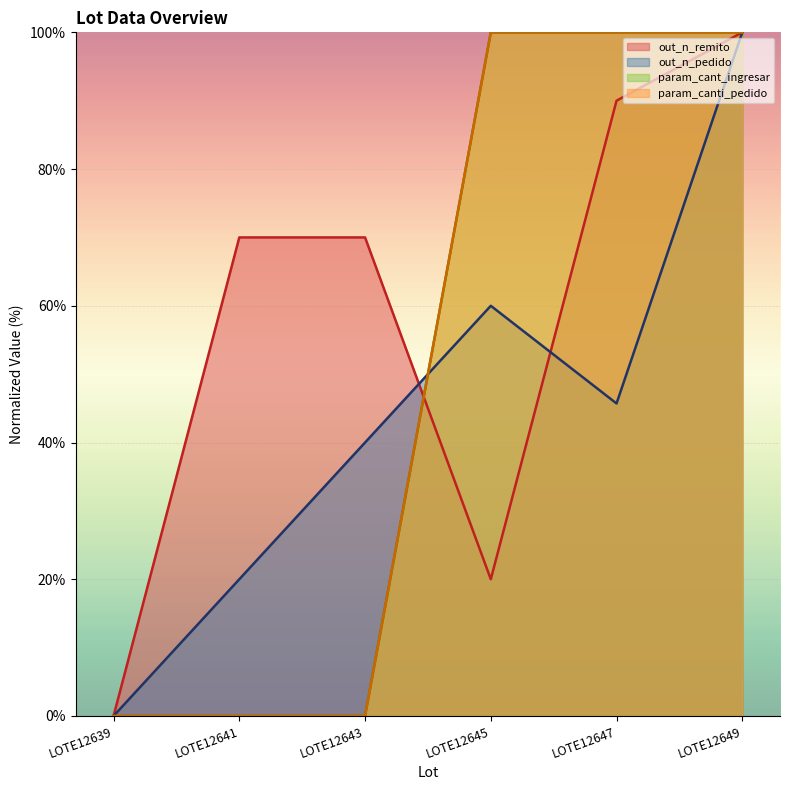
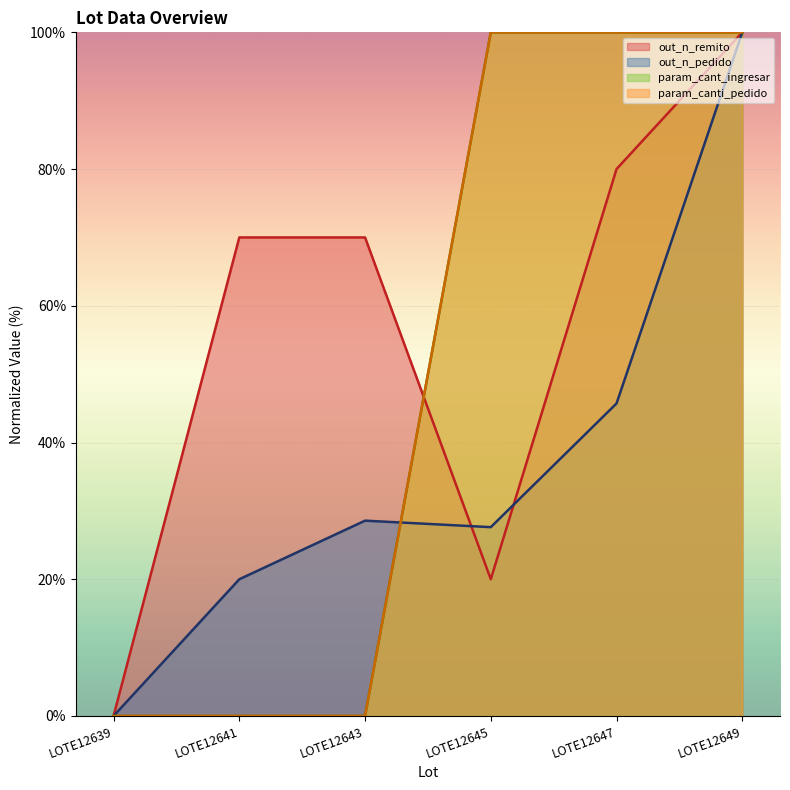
  {
    "out_n_remito": {
      "LOTE12641": "70%",
      "LOTE12643": "70%",
      "LOTE12645": "20%",
-     "LOTE12647": "90%"
+     "LOTE12647": "80%"
    },
    "out_n_pedido": {
      "LOTE12641": "20%",
-     "LOTE12643": "40%",
-     "LOTE12645": "60%",
+     "LOTE12643": "29%",
+     "LOTE12645": "28%",
      "LOTE12647": "46%"
    },
    "param_canti_pedido": {
      "LOTE12641": "0%",
      "LOTE12643": "0%",
      "LOTE12645": "100%",
      "LOTE12647": "100%"
    }
  }
